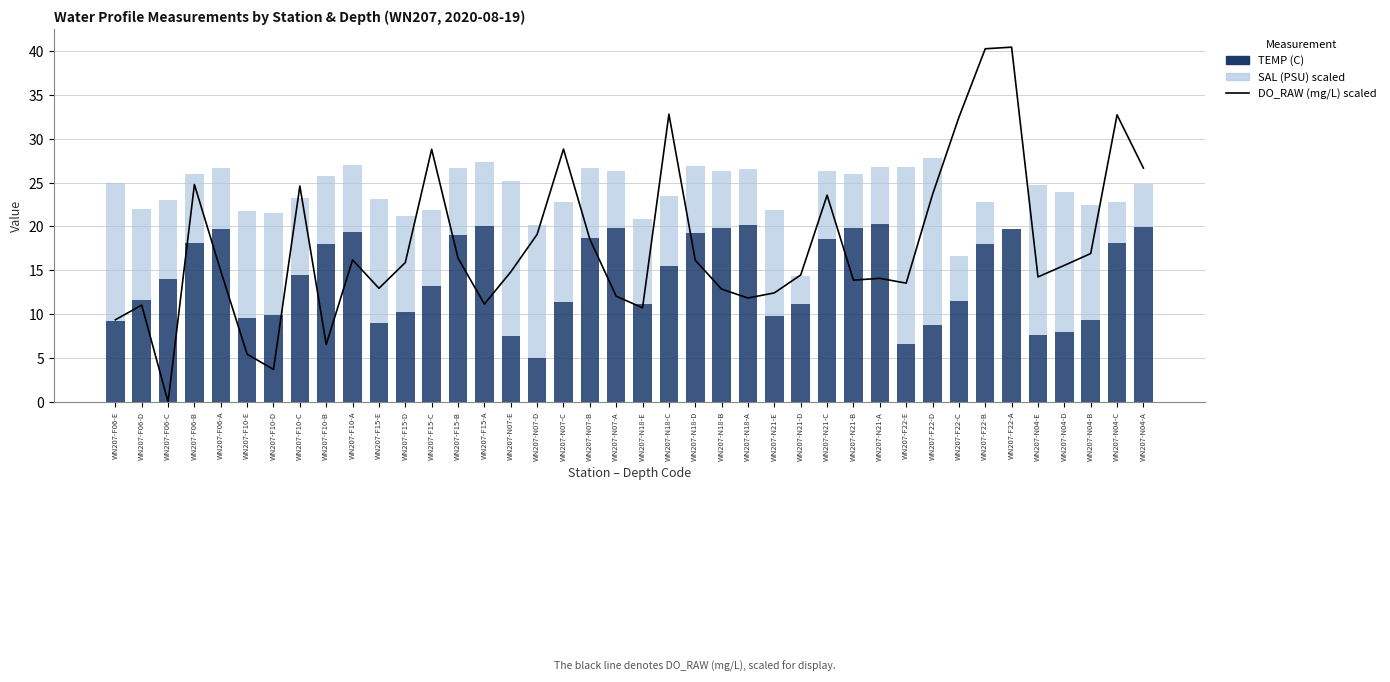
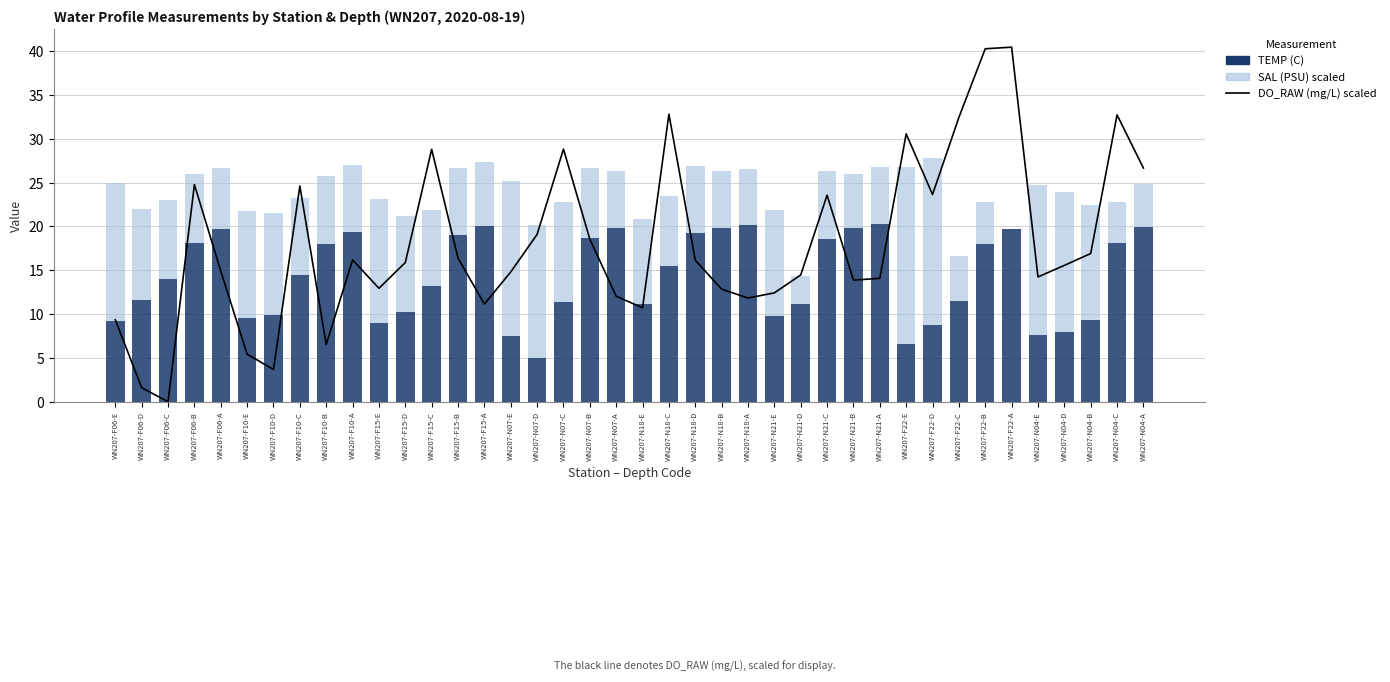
  {
    "DO_RAW (mg/L) scaled": {
      "WN207-F06-E": 9,
-     "WN207-F06-D": 11,
+     "WN207-F06-D": 2,
      "WN207-F06-C": 0,
      "WN207-F06-B": 25,
      "WN207-F06-A": 15,
      "WN207-F10-E": 5,
      "WN207-F10-D": 4,
      "WN207-F10-C": 25,
      "WN207-F10-B": 7,
      "WN207-F10-A": 16,
      "WN207-F15-E": 13,
      "WN207-F15-D": 16,
      "WN207-F15-C": 29,
      "WN207-F15-B": 16,
      "WN207-F15-A": 11,
      "WN207-N07-E": 15,
      "WN207-N07-D": 19,
      "WN207-N07-C": 29,
      "WN207-N07-B": 19,
      "WN207-N07-A": 12,
      "WN207-N18-E": 11,
      "WN207-N18-C": 33,
      "WN207-N18-D": 16,
      "WN207-N18-B": 13,
      "WN207-N18-A": 12,
      "WN207-N21-E": 12,
      "WN207-N21-D": 14,
      "WN207-N21-C": 24,
      "WN207-N21-B": 14,
      "WN207-N21-A": 14,
-     "WN207-F22-E": 14,
+     "WN207-F22-E": 31,
      "WN207-F22-D": 24,
      "WN207-F22-C": 32,
      "WN207-F22-B": 40,
      "WN207-F22-A": 40,
      "WN207-N04-E": 14,
      "WN207-N04-D": 16,
      "WN207-N04-B": 17,
      "WN207-N04-C": 33,
      "WN207-N04-A": 27
    },
    "TEMP (C)": {
      "WN207-F06-E": 9,
      "WN207-F06-D": 12,
      "WN207-F06-C": 14,
      "WN207-F06-B": 18,
      "WN207-F06-A": 20,
      "WN207-F10-E": 10,
      "WN207-F10-D": 10,
      "WN207-F10-C": 14,
      "WN207-F10-B": 18,
      "WN207-F10-A": 19,
      "WN207-F15-E": 9,
      "WN207-F15-D": 10,
      "WN207-F15-C": 13,
      "WN207-F15-B": 19,
      "WN207-F15-A": 20,
      "WN207-N07-E": 8,
      "WN207-N07-D": 5,
      "WN207-N07-C": 11,
      "WN207-N07-B": 19,
      "WN207-N07-A": 20,
      "WN207-N18-E": 11,
      "WN207-N18-C": 15,
      "WN207-N18-D": 19,
      "WN207-N18-B": 20,
      "WN207-N18-A": 20,
      "WN207-N21-E": 10,
      "WN207-N21-D": 11,
      "WN207-N21-C": 19,
      "WN207-N21-B": 20,
      "WN207-N21-A": 20,
      "WN207-F22-E": 7,
      "WN207-F22-D": 9,
      "WN207-F22-C": 11,
      "WN207-F22-B": 18,
      "WN207-F22-A": 20,
      "WN207-N04-E": 8,
      "WN207-N04-D": 8,
      "WN207-N04-B": 9,
      "WN207-N04-C": 18,
      "WN207-N04-A": 20
    },
    "SAL (PSU) scaled": {
      "WN207-F06-E": 16,
      "WN207-F06-D": 10,
      "WN207-F06-C": 9,
      "WN207-F06-B": 8,
      "WN207-F06-A": 7,
      "WN207-F10-E": 12,
      "WN207-F10-D": 12,
      "WN207-F10-C": 9,
      "WN207-F10-B": 8,
      "WN207-F10-A": 8,
      "WN207-F15-E": 14,
      "WN207-F15-D": 11,
      "WN207-F15-C": 9,
      "WN207-F15-B": 8,
      "WN207-F15-A": 7,
      "WN207-N07-E": 18,
      "WN207-N07-D": 15,
      "WN207-N07-C": 11,
      "WN207-N07-B": 8,
      "WN207-N07-A": 7,
      "WN207-N18-E": 10,
      "WN207-N18-C": 8,
      "WN207-N18-D": 8,
      "WN207-N18-B": 7,
      "WN207-N18-A": 6,
      "WN207-N21-E": 12,
      "WN207-N21-D": 3,
      "WN207-N21-C": 8,
      "WN207-N21-B": 6,
      "WN207-N21-A": 7,
      "WN207-F22-E": 20,
      "WN207-F22-D": 19,
      "WN207-F22-C": 5,
      "WN207-F22-B": 5,
      "WN207-F22-A": 0,
      "WN207-N04-E": 17,
      "WN207-N04-D": 16,
      "WN207-N04-B": 13,
      "WN207-N04-C": 5,
      "WN207-N04-A": 5
    }
  }
